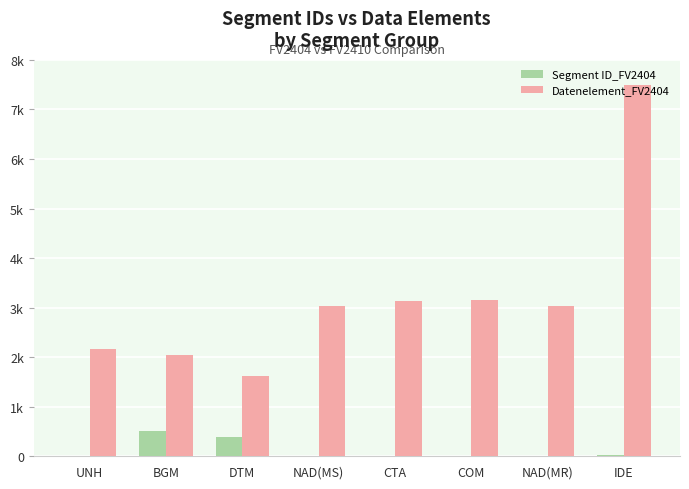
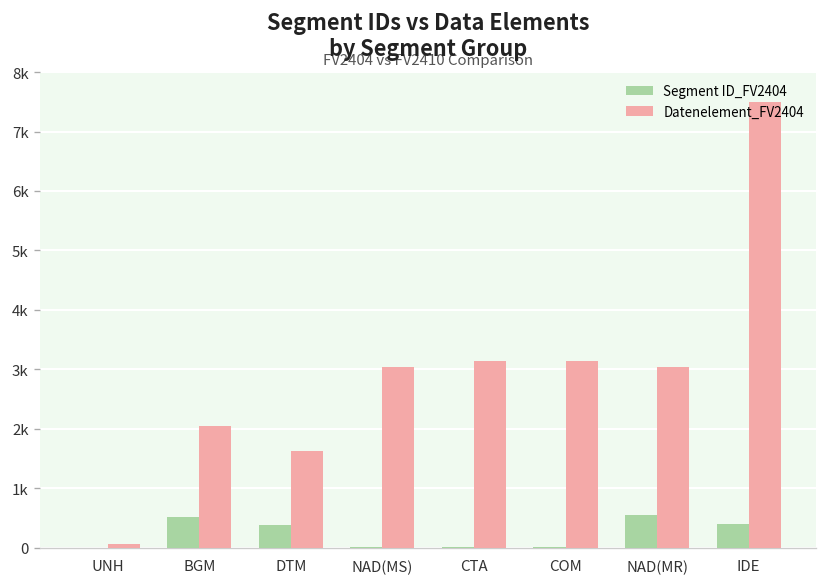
  {
    "Segment ID_FV2404": {
      "BGM": 500,
      "DTM": 400,
-     "NAD(MR)": 0,
-     "IDE": 0
+     "NAD(MR)": 600,
+     "IDE": 400
    },
    "Datenelement_FV2404": {
-     "UNH": 2200,
+     "UNH": 100,
      "BGM": 2000,
      "DTM": 1600,
      "NAD(MS)": 3000,
      "CTA": 3100,
      "COM": 3100,
      "NAD(MR)": 3000,
      "IDE": 7500
    }
  }
